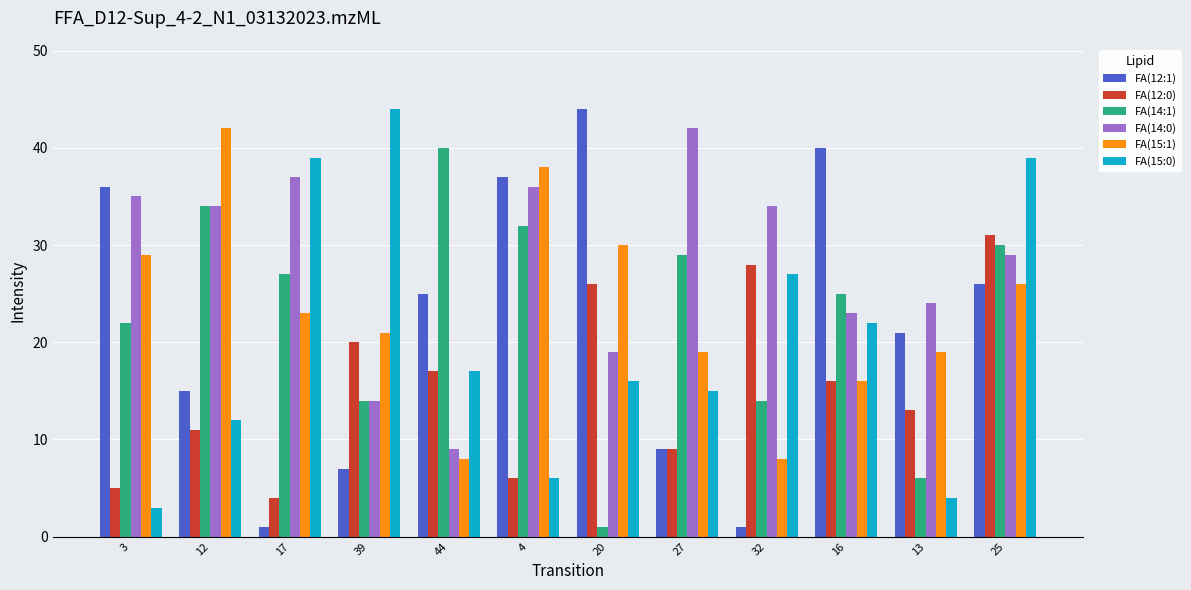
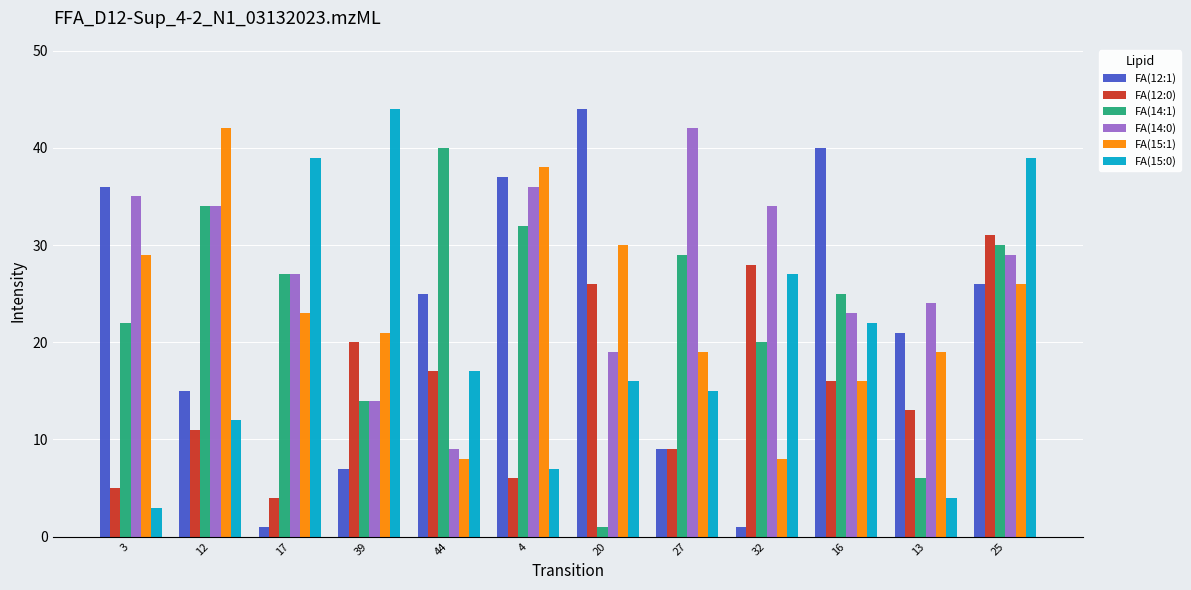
  {
    "FA(12:1)": {
      "3": 36,
      "12": 15,
      "17": 1,
      "39": 7,
      "44": 25,
      "4": 37,
      "20": 44,
      "27": 9,
      "32": 1,
      "16": 40,
      "13": 21,
      "25": 26
    },
    "FA(12:0)": {
      "3": 5,
      "12": 11,
      "17": 4,
      "39": 20,
      "44": 17,
      "4": 6,
      "20": 26,
      "27": 9,
      "32": 28,
      "16": 16,
      "13": 13,
      "25": 31
    },
    "FA(14:1)": {
      "3": 22,
      "12": 34,
      "17": 27,
      "39": 14,
      "44": 40,
      "4": 32,
      "20": 1,
      "27": 29,
-     "32": 14,
+     "32": 20,
      "16": 25,
      "13": 6,
      "25": 30
    },
    "FA(14:0)": {
      "3": 35,
      "12": 34,
-     "17": 37,
+     "17": 27,
      "39": 14,
      "44": 9,
      "4": 36,
      "20": 19,
      "27": 42,
      "32": 34,
      "16": 23,
      "13": 24,
      "25": 29
    },
    "FA(15:1)": {
      "3": 29,
      "12": 42,
      "17": 23,
      "39": 21,
      "44": 8,
      "4": 38,
      "20": 30,
      "27": 19,
      "32": 8,
      "16": 16,
      "13": 19,
      "25": 26
    },
    "FA(15:0)": {
      "3": 3,
      "12": 12,
      "17": 39,
      "39": 44,
      "44": 17,
-     "4": 6,
+     "4": 7,
      "20": 16,
      "27": 15,
      "32": 27,
      "16": 22,
      "13": 4,
      "25": 39
    }
  }
